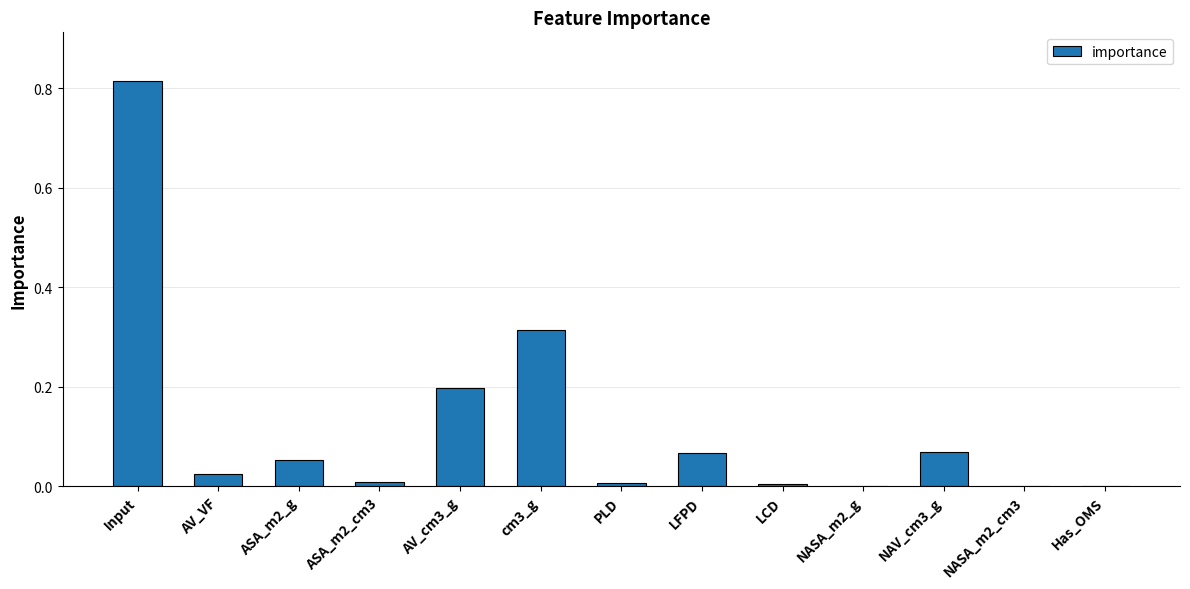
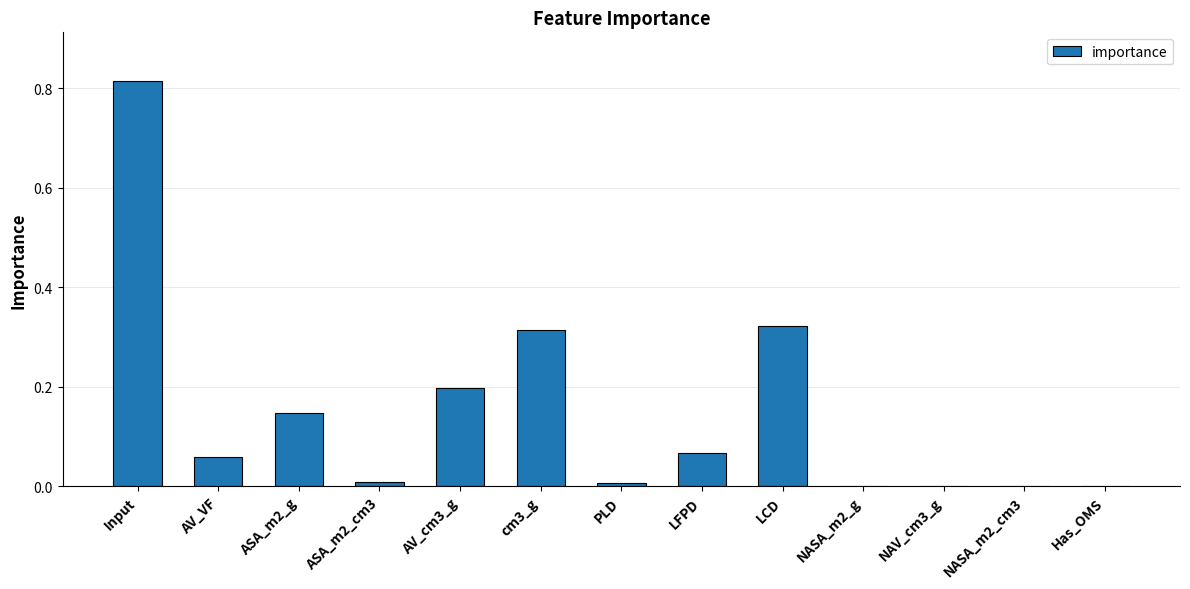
  {
    "Input": 0.81,
-   "AV_VF": 0.03,
-   "ASA_m2_g": 0.05,
+   "AV_VF": 0.06,
+   "ASA_m2_g": 0.15,
    "ASA_m2_cm3": 0.01,
    "AV_cm3_g": 0.20,
    "cm3_g": 0.31,
    "PLD": 0.01,
    "LFPD": 0.07,
-   "LCD": 0.01,
-   "NAV_cm3_g": 0.07
+   "LCD": 0.32,
+   "NAV_cm3_g": 0.00
  }
